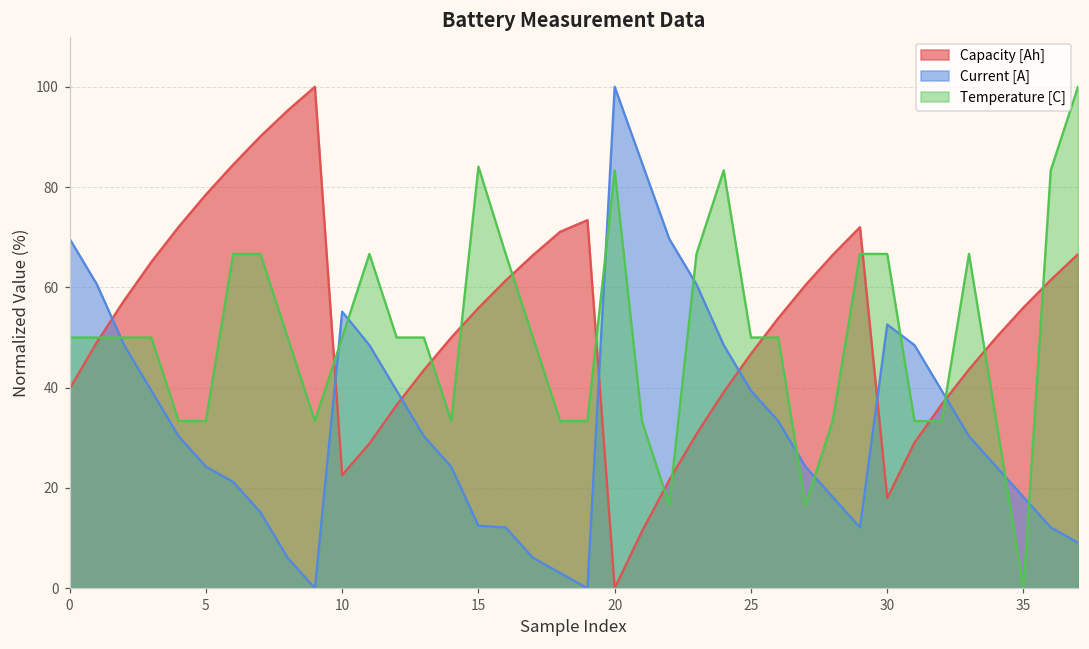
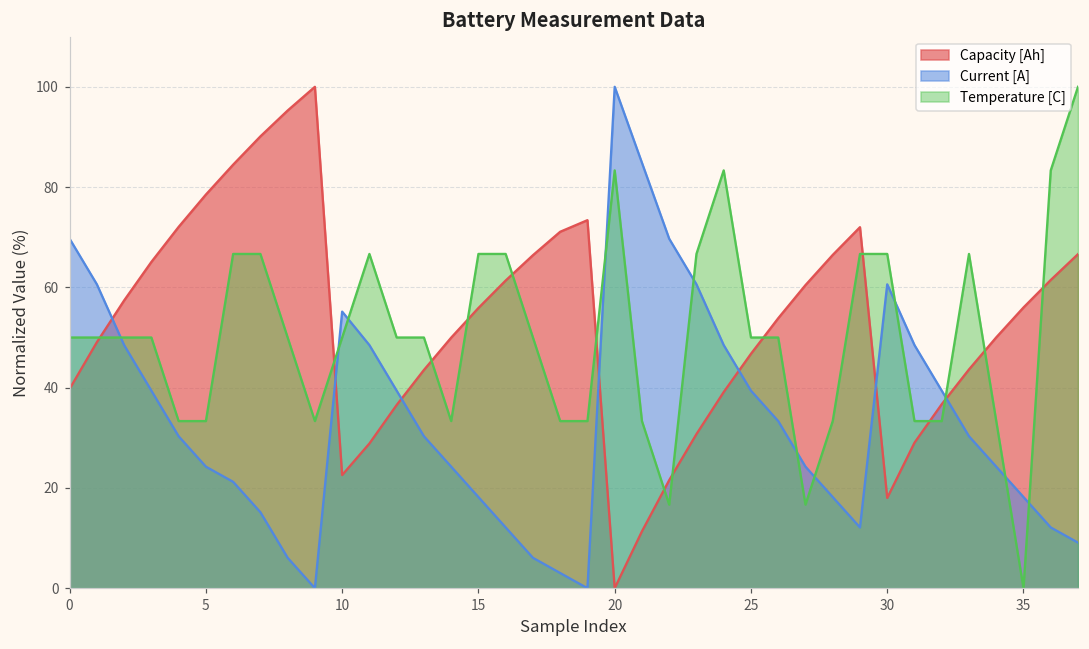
  {
    "Capacity [Ah]": {
      "0": 40,
      "5": 79,
      "10": 23,
      "15": 56,
      "20": 0,
      "25": 47,
      "30": 18,
      "35": 56
    },
    "Current [A]": {
      "0": 70,
      "5": 24,
      "10": 55,
-     "15": 12,
+     "15": 18,
      "20": 100,
      "25": 39,
-     "30": 53,
+     "30": 61,
      "35": 18
    },
    "Temperature [C]": {
      "0": 50,
      "5": 33,
      "10": 50,
-     "15": 84,
+     "15": 67,
      "20": 83,
      "25": 50,
      "30": 67,
      "35": 0
    }
  }
